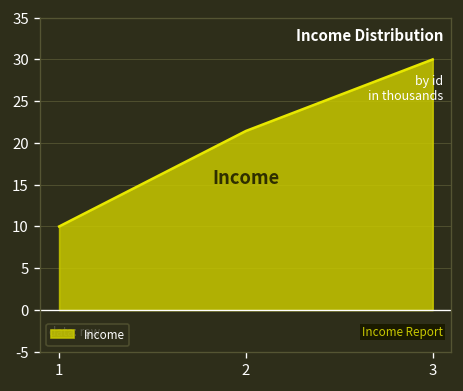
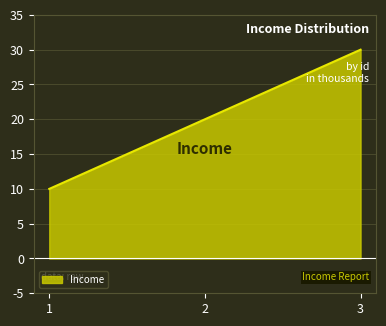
  {
    "1": 10,
-   "2": 21,
+   "2": 20,
    "3": 30
  }
